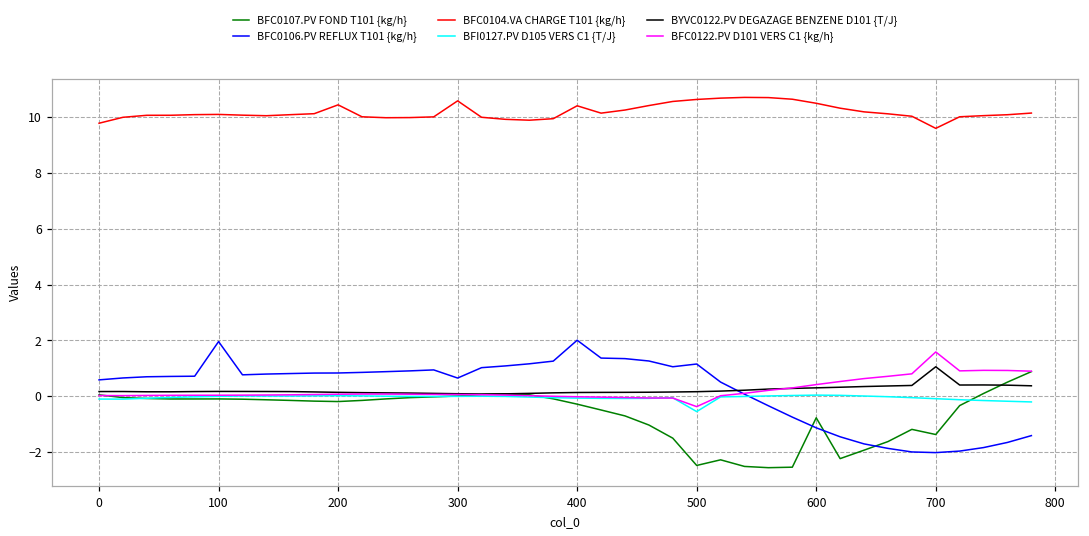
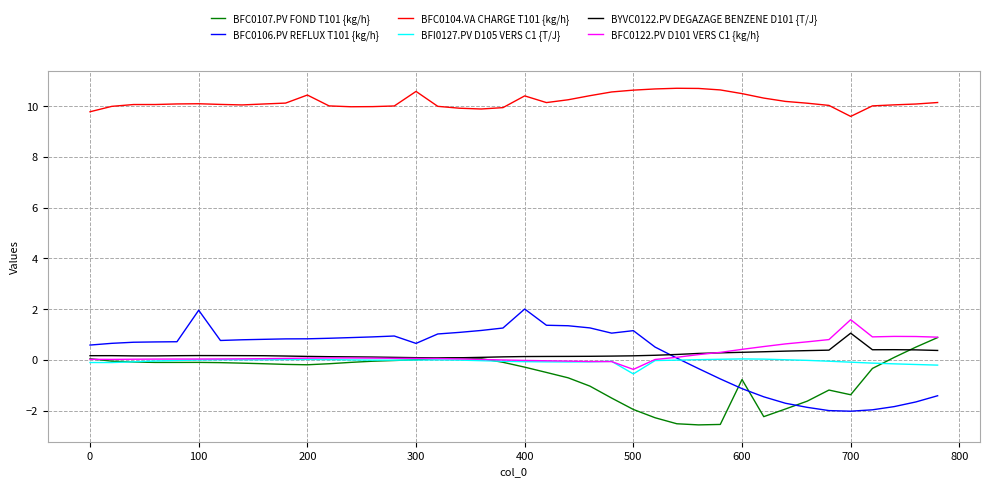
  {
    "BFC0107.PV FOND T101 {kg/h}": {
      "200": -0.2,
      "400": -0.3,
-     "500": -2.5,
+     "500": -1.9,
      "600": -0.8,
      "700": -1.4
    },
    "BFC0106.PV REFLUX T101 {kg/h}": {
      "0": 0.6,
      "100": 2.0,
      "200": 0.8,
      "300": 0.7,
      "400": 2.0,
      "500": 1.2,
      "600": -1.1,
      "700": -2.0
    },
    "BFC0104.VA CHARGE T101 {kg/h}": {
      "0": 9.8,
      "100": 10.1,
      "200": 10.4,
      "300": 10.6,
      "400": 10.4,
      "500": 10.6,
      "600": 10.5,
      "700": 9.6
    },
    "BFI0127.PV D105 VERS C1 {T/J}": {
      "0": -0.1,
      "500": -0.5,
      "600": 0.0,
      "700": -0.1
    },
    "BYVC0122.PV DEGAZAGE BENZENE D101 {T/J}": {
      "0": 0.2,
      "100": 0.2,
      "400": 0.1,
      "500": 0.2,
      "600": 0.3,
      "700": 1.1
    },
    "BFC0122.PV D101 VERS C1 {kg/h}": {
      "500": -0.4,
      "600": 0.4,
      "700": 1.6
    }
  }
